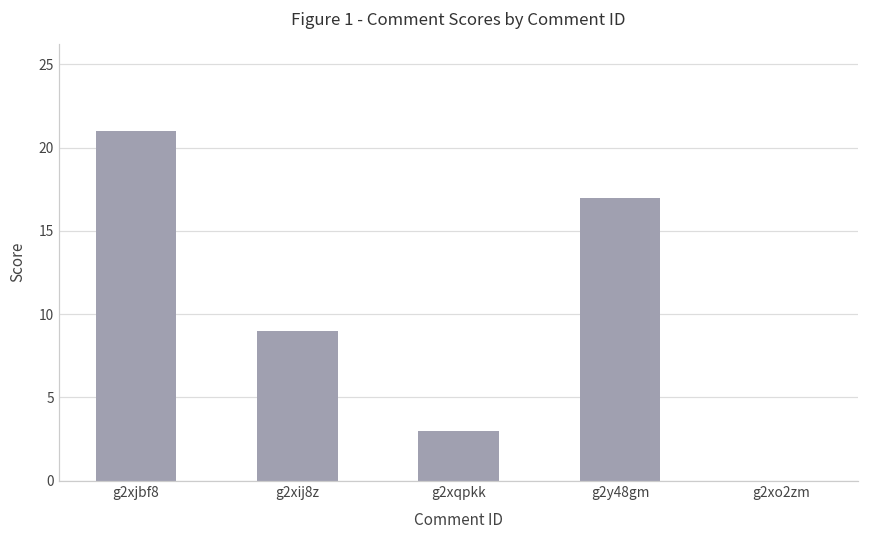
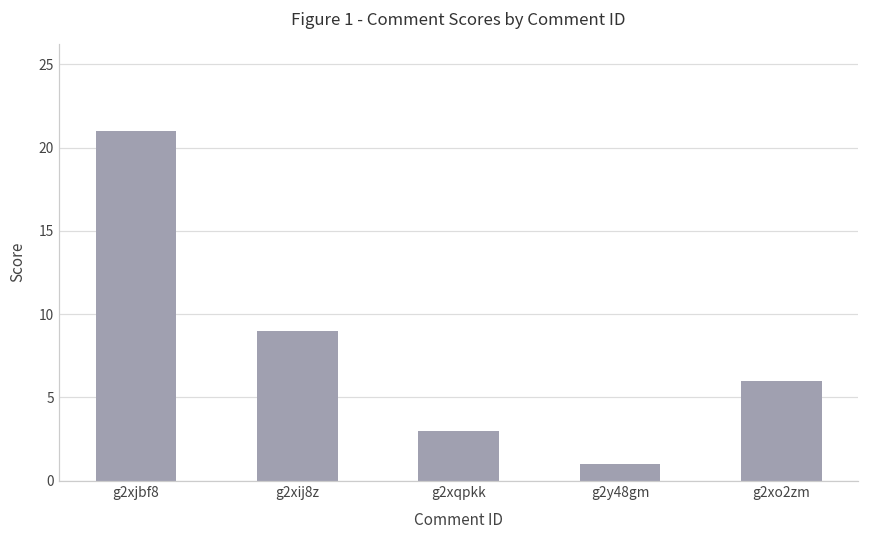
  {
    "g2xjbf8": 21,
    "g2xij8z": 9,
    "g2xqpkk": 3,
-   "g2y48gm": 17,
-   "g2xo2zm": 0
+   "g2y48gm": 1,
+   "g2xo2zm": 6
  }
